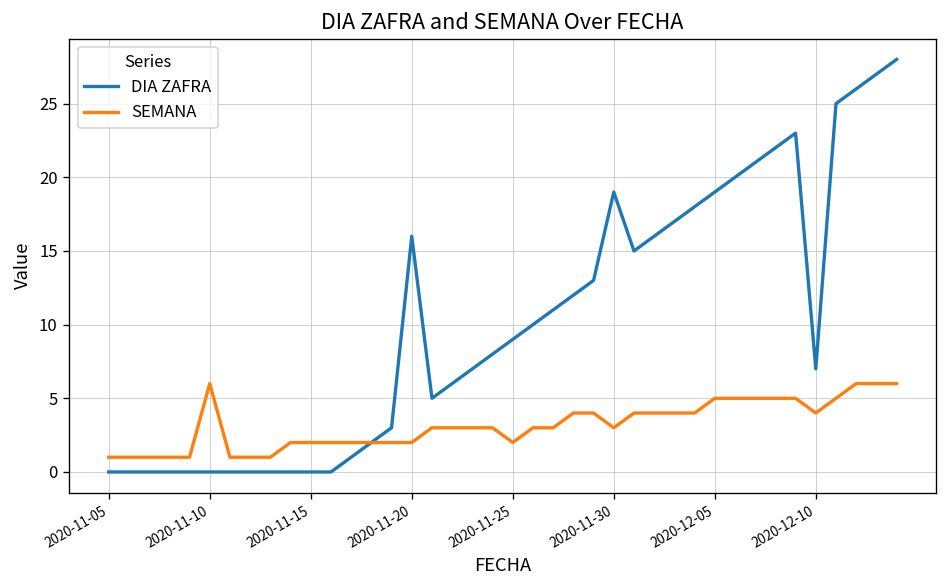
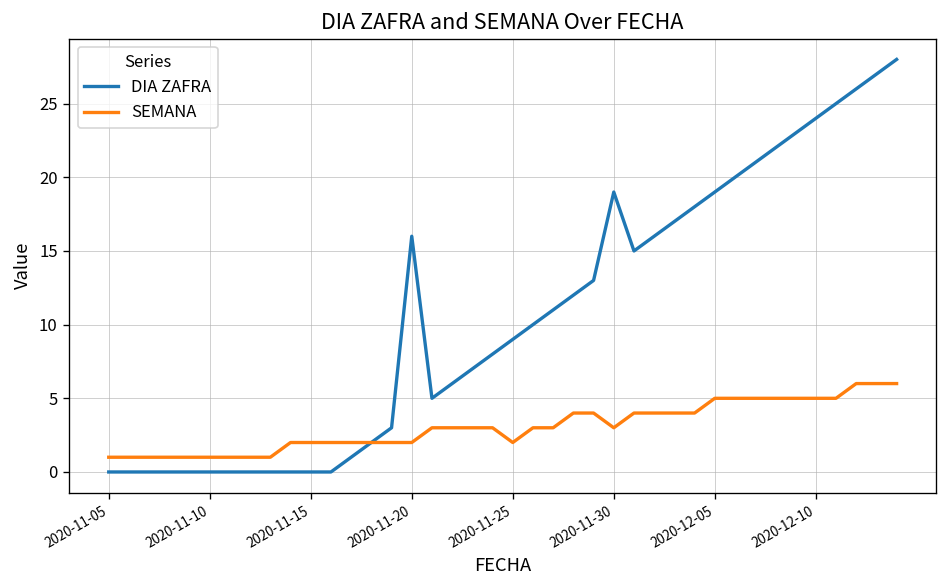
  {
    "DIA ZAFRA": {
      "2020-11-05": 0,
      "2020-11-10": 0,
      "2020-11-15": 0,
      "2020-11-20": 16,
      "2020-11-25": 9,
      "2020-11-30": 19,
      "2020-12-05": 19,
-     "2020-12-10": 7
+     "2020-12-10": 24
    },
    "SEMANA": {
      "2020-11-05": 1,
-     "2020-11-10": 6,
+     "2020-11-10": 1,
      "2020-11-15": 2,
      "2020-11-20": 2,
      "2020-11-25": 2,
      "2020-11-30": 3,
      "2020-12-05": 5,
-     "2020-12-10": 4
+     "2020-12-10": 5
    }
  }
